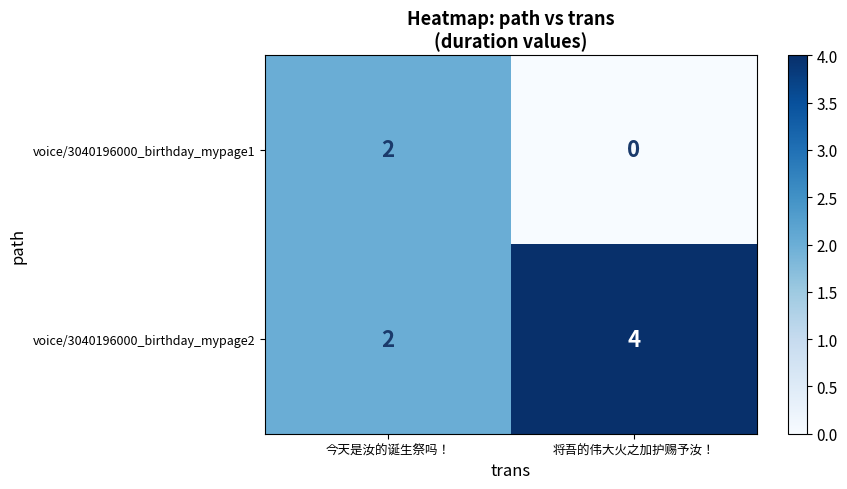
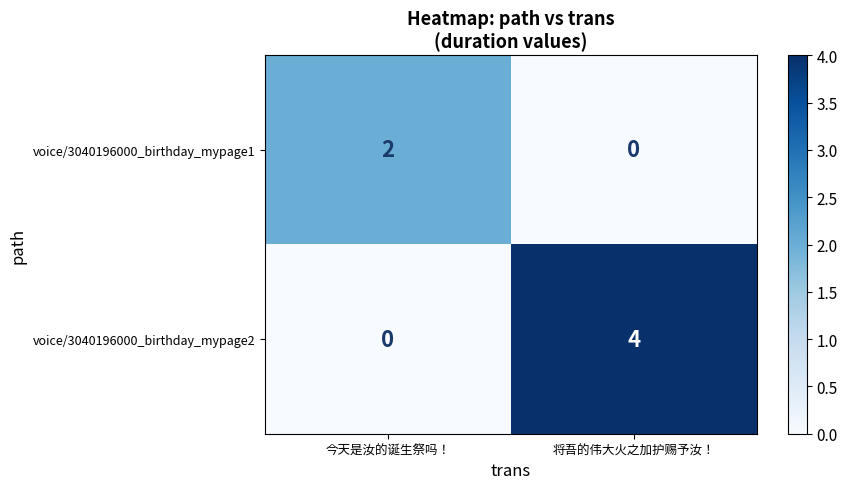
  {
    "voice/3040196000_birthday_mypage1": {
      "今天是汝的诞生祭吗！": 2,
      "将吾的伟大火之加护赐予汝！": 0
    },
    "voice/3040196000_birthday_mypage2": {
-     "今天是汝的诞生祭吗！": 2,
+     "今天是汝的诞生祭吗！": 0,
      "将吾的伟大火之加护赐予汝！": 4
    }
  }
